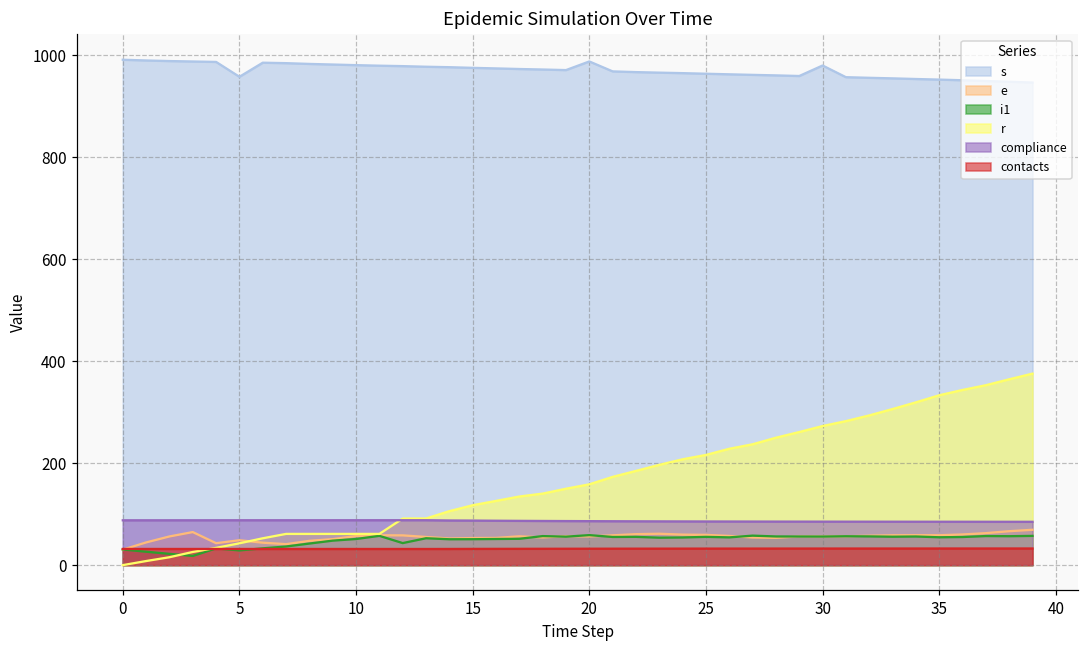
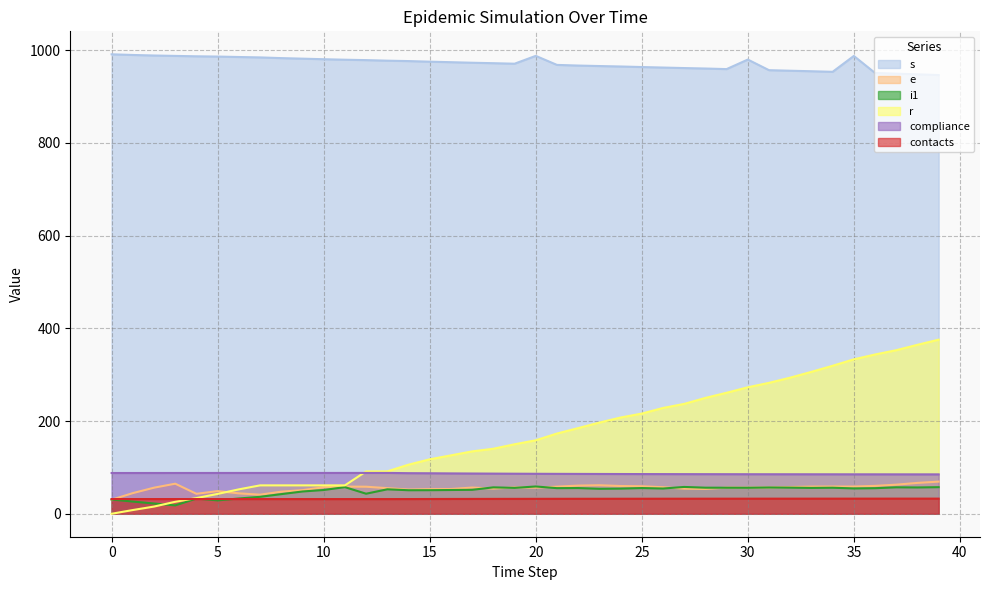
  {
    "s": {
      "0": 990,
-     "5": 960,
+     "5": 990,
      "10": 980,
      "15": 970,
      "20": 990,
      "25": 960,
      "30": 980,
-     "35": 950
+     "35": 990
    },
    "e": {
      "5": 50
    },
    "i1": {
      "10": 50
    },
    "r": {
      "0": 0,
      "5": 40,
      "15": 120,
      "20": 160,
      "25": 220,
      "30": 270,
      "35": 330
    },
    "compliance": {
      "0": 90,
      "5": 90,
      "10": 90,
      "15": 90,
      "20": 90,
      "25": 90,
      "30": 90,
      "35": 90
    },
    "contacts": {
      "10": 30,
      "15": 30,
      "20": 30,
      "25": 30,
      "30": 30,
      "35": 30
    }
  }
